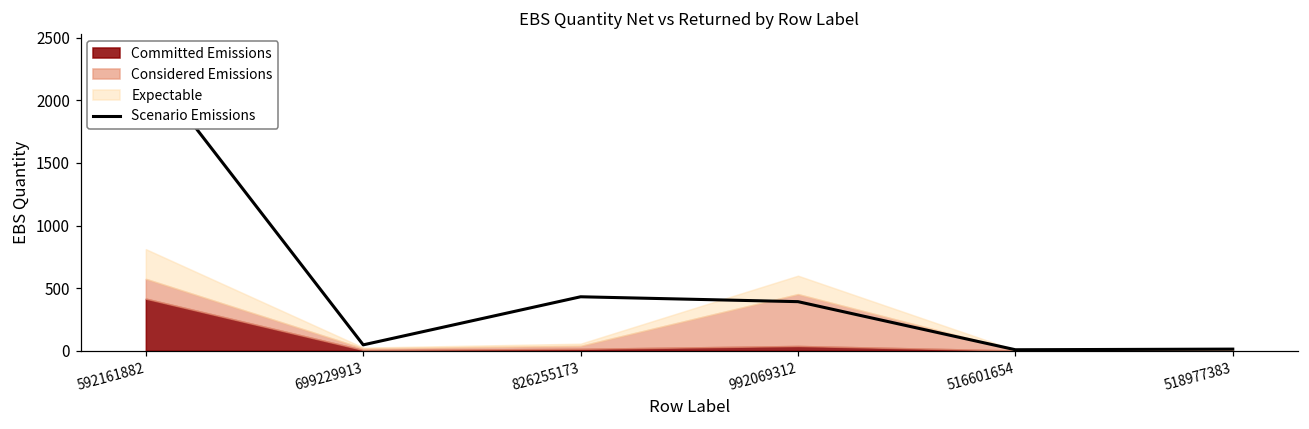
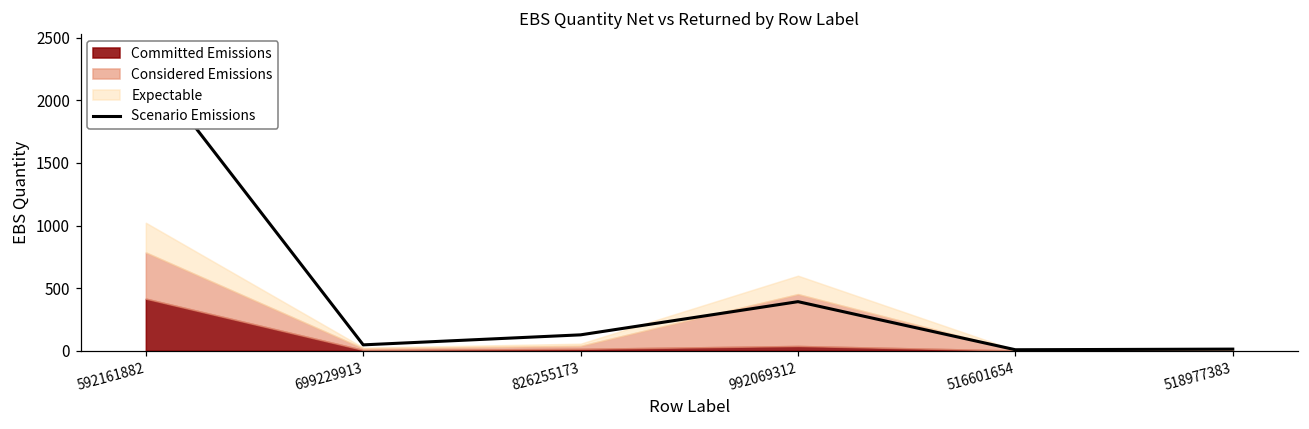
  {
    "Committed Emissions": {
      "592161882": 420,
      "992069312": 40
    },
    "Scenario Emissions": {
-     "826255173": 430,
+     "826255173": 130,
      "992069312": 390
    },
    "Considered Emissions": {
-     "592161882": 160,
+     "592161882": 370,
      "992069312": 410
    },
    "Expectable": {
      "592161882": 240,
      "992069312": 150
    }
  }
